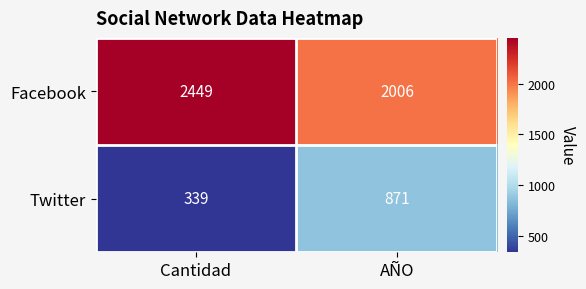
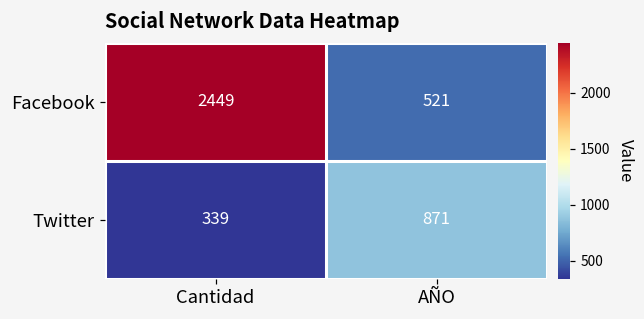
  {
    "Facebook": {
      "Cantidad": 2449,
-     "AÑO": 2006
+     "AÑO": 521
    },
    "Twitter": {
      "Cantidad": 339,
      "AÑO": 871
    }
  }
